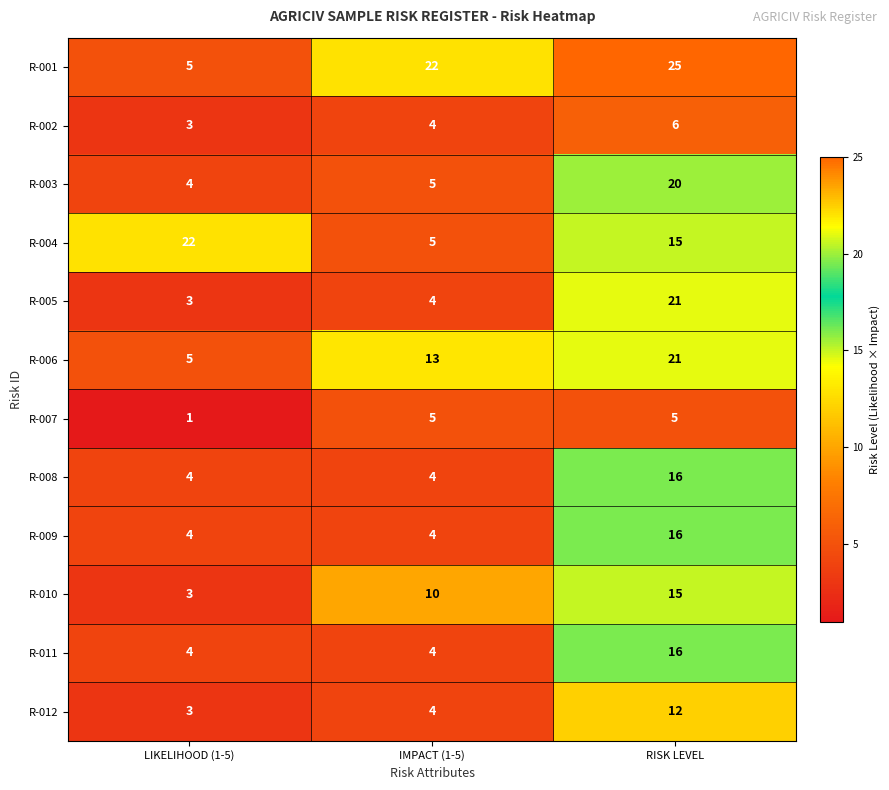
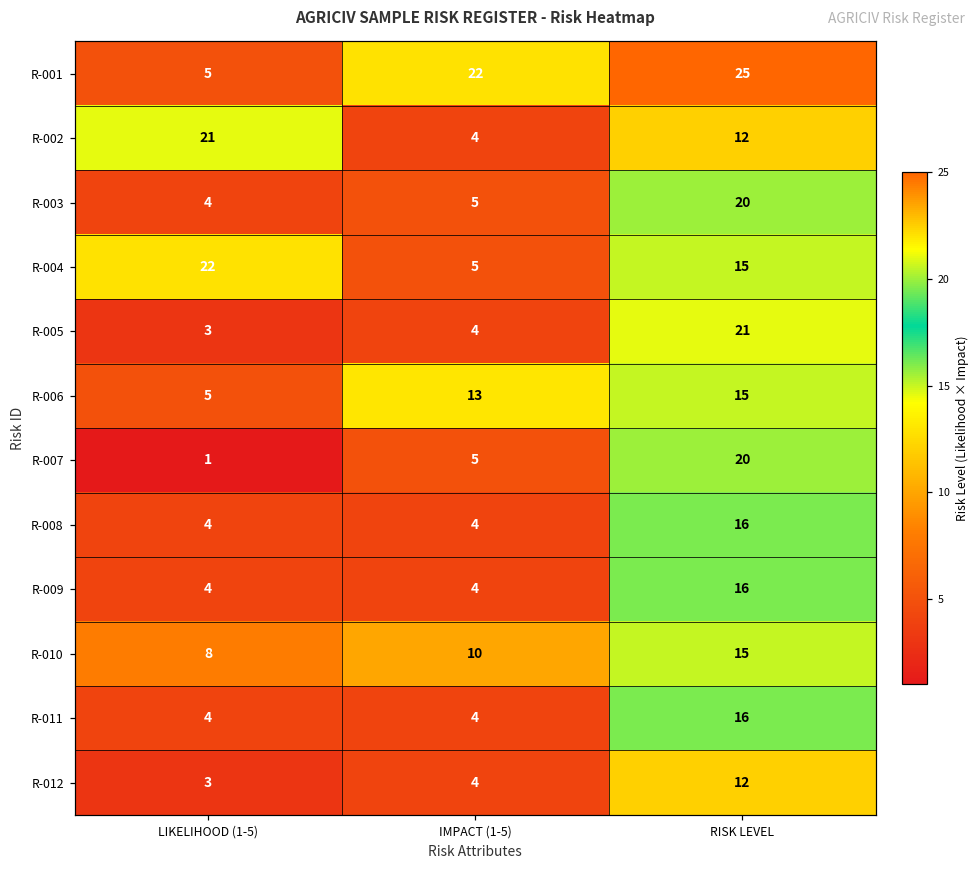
  {
    "R-001": {
      "LIKELIHOOD (1-5)": 5,
      "IMPACT (1-5)": 22,
      "RISK LEVEL": 25
    },
    "R-002": {
-     "LIKELIHOOD (1-5)": 3,
+     "LIKELIHOOD (1-5)": 21,
      "IMPACT (1-5)": 4,
-     "RISK LEVEL": 6
+     "RISK LEVEL": 12
    },
    "R-003": {
      "LIKELIHOOD (1-5)": 4,
      "IMPACT (1-5)": 5,
      "RISK LEVEL": 20
    },
    "R-004": {
      "LIKELIHOOD (1-5)": 22,
      "IMPACT (1-5)": 5,
      "RISK LEVEL": 15
    },
    "R-005": {
      "LIKELIHOOD (1-5)": 3,
      "IMPACT (1-5)": 4,
      "RISK LEVEL": 21
    },
    "R-006": {
      "LIKELIHOOD (1-5)": 5,
      "IMPACT (1-5)": 13,
-     "RISK LEVEL": 21
+     "RISK LEVEL": 15
    },
    "R-007": {
      "LIKELIHOOD (1-5)": 1,
      "IMPACT (1-5)": 5,
-     "RISK LEVEL": 5
+     "RISK LEVEL": 20
    },
    "R-008": {
      "LIKELIHOOD (1-5)": 4,
      "IMPACT (1-5)": 4,
      "RISK LEVEL": 16
    },
    "R-009": {
      "LIKELIHOOD (1-5)": 4,
      "IMPACT (1-5)": 4,
      "RISK LEVEL": 16
    },
    "R-010": {
-     "LIKELIHOOD (1-5)": 3,
+     "LIKELIHOOD (1-5)": 8,
      "IMPACT (1-5)": 10,
      "RISK LEVEL": 15
    },
    "R-011": {
      "LIKELIHOOD (1-5)": 4,
      "IMPACT (1-5)": 4,
      "RISK LEVEL": 16
    },
    "R-012": {
      "LIKELIHOOD (1-5)": 3,
      "IMPACT (1-5)": 4,
      "RISK LEVEL": 12
    }
  }
